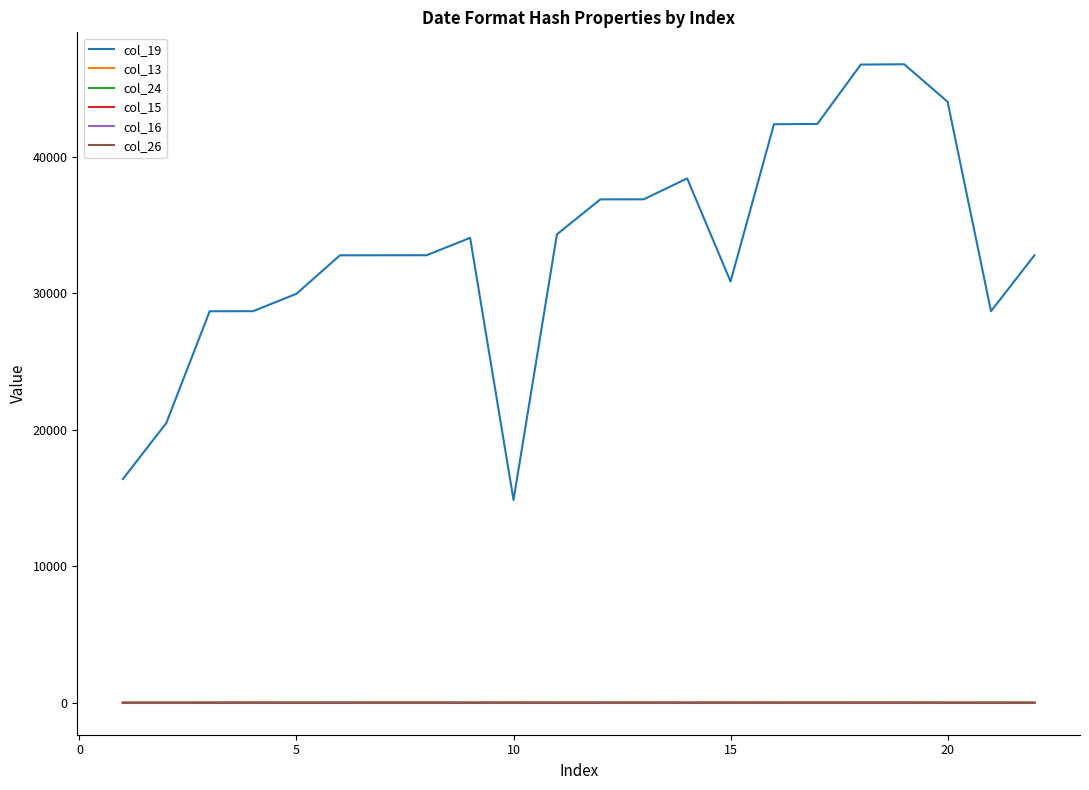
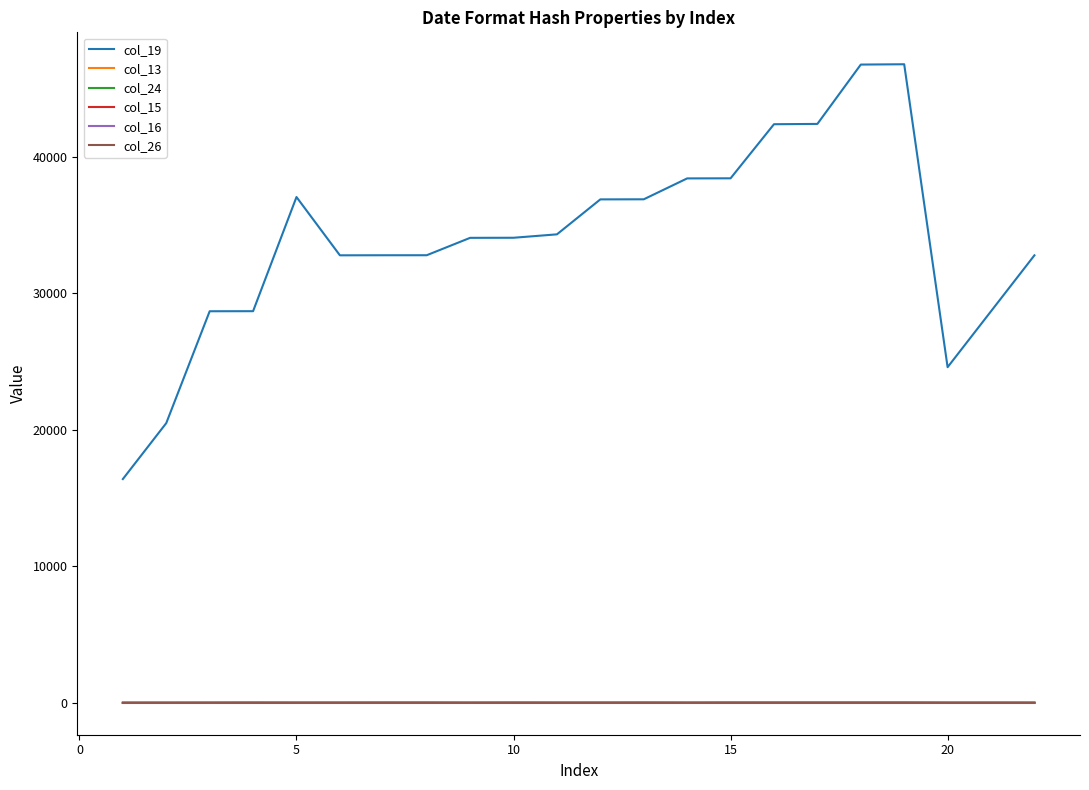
  {
    "col_19": {
-     "5": 30000,
-     "10": 14900,
-     "15": 30900,
-     "20": 44000
+     "5": 37000,
+     "10": 34100,
+     "15": 38400,
+     "20": 24600
    },
    "col_26": {
      "5": 0,
      "10": 0,
      "15": 0,
      "20": 0
    }
  }
